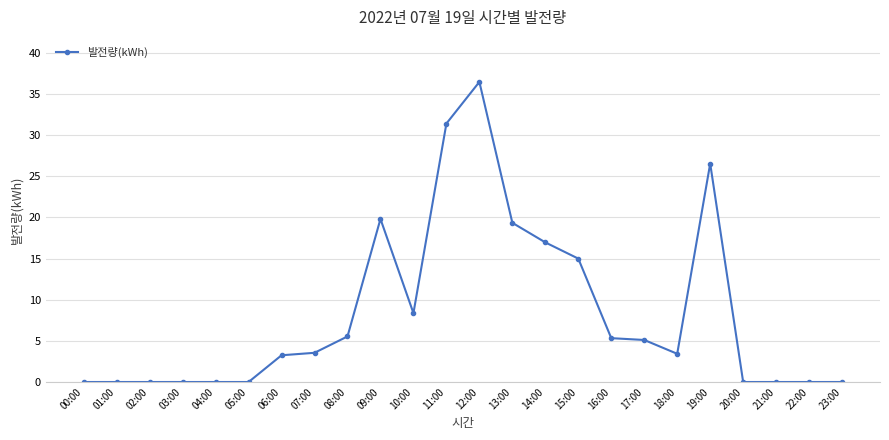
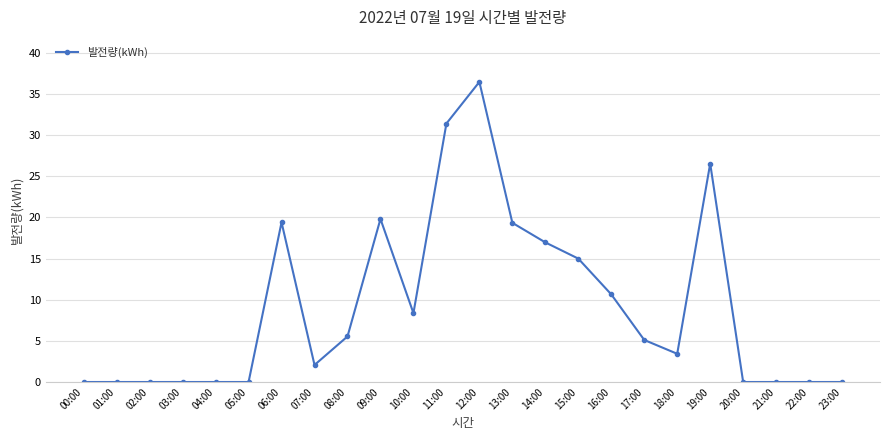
  {
    "00:00": 0,
    "01:00": 0,
    "02:00": 0,
    "03:00": 0,
    "04:00": 0,
    "05:00": 0,
-   "06:00": 3,
-   "07:00": 4,
+   "06:00": 19,
+   "07:00": 2,
    "08:00": 6,
    "09:00": 20,
    "10:00": 8,
    "11:00": 31,
    "12:00": 36,
    "13:00": 19,
    "14:00": 17,
    "15:00": 15,
-   "16:00": 5,
+   "16:00": 11,
    "17:00": 5,
    "18:00": 3,
    "19:00": 27,
    "20:00": 0,
    "21:00": 0,
    "22:00": 0,
    "23:00": 0
  }
